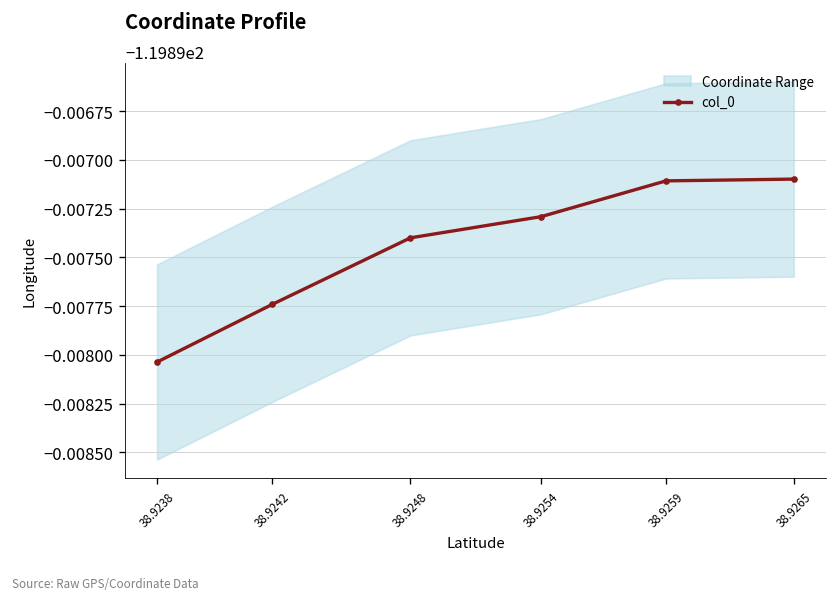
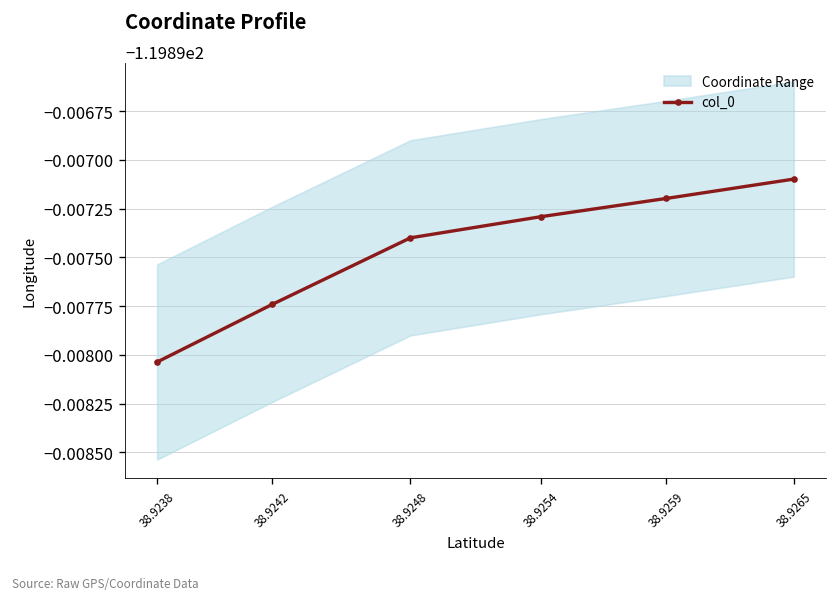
  {
    "col_0": {
      "38.9238": -119.89804,
      "38.9242": -119.89774,
      "38.9248": -119.89740,
      "38.9254": -119.89729,
-     "38.9259": -119.89711,
+     "38.9259": -119.89720,
      "38.9265": -119.89710
    }
  }
